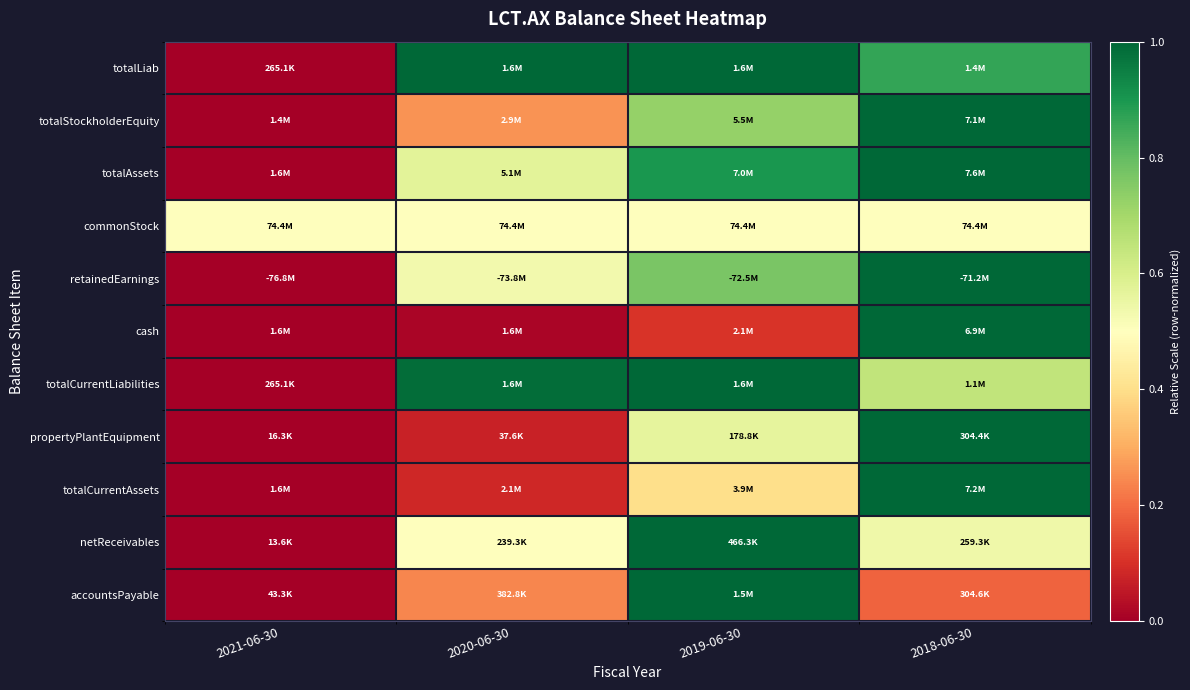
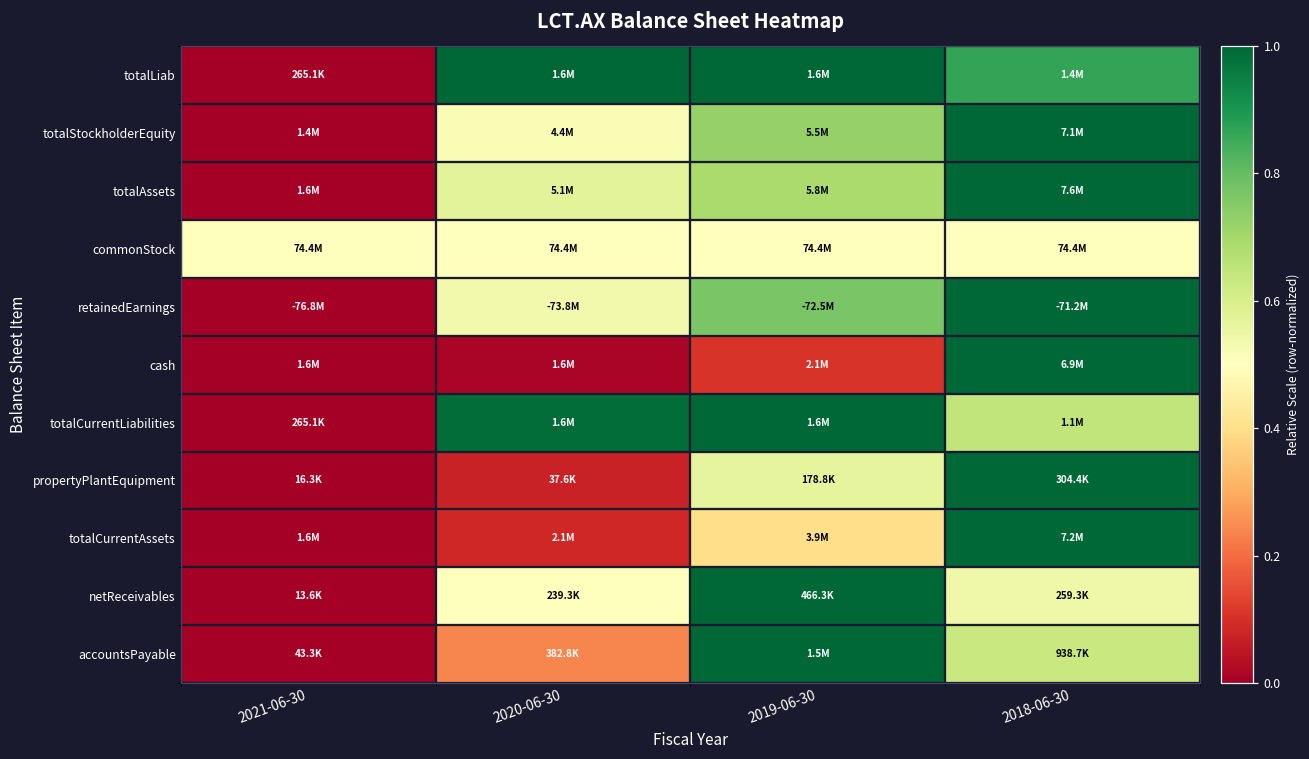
  {
    "totalLiab": {
      "2021-06-30": "265.1K",
      "2020-06-30": "1.6M",
      "2019-06-30": "1.6M",
      "2018-06-30": "1.4M"
    },
    "totalStockholderEquity": {
      "2021-06-30": "1.4M",
-     "2020-06-30": "2.9M",
+     "2020-06-30": "4.4M",
      "2019-06-30": "5.5M",
      "2018-06-30": "7.1M"
    },
    "totalAssets": {
      "2021-06-30": "1.6M",
      "2020-06-30": "5.1M",
-     "2019-06-30": "7.0M",
+     "2019-06-30": "5.8M",
      "2018-06-30": "7.6M"
    },
    "commonStock": {
      "2021-06-30": "74.4M",
      "2020-06-30": "74.4M",
      "2019-06-30": "74.4M",
      "2018-06-30": "74.4M"
    },
    "retainedEarnings": {
      "2021-06-30": "-76.8M",
      "2020-06-30": "-73.8M",
      "2019-06-30": "-72.5M",
      "2018-06-30": "-71.2M"
    },
    "cash": {
      "2021-06-30": "1.6M",
      "2020-06-30": "1.6M",
      "2019-06-30": "2.1M",
      "2018-06-30": "6.9M"
    },
    "totalCurrentLiabilities": {
      "2021-06-30": "265.1K",
      "2020-06-30": "1.6M",
      "2019-06-30": "1.6M",
      "2018-06-30": "1.1M"
    },
    "propertyPlantEquipment": {
      "2021-06-30": "16.3K",
      "2020-06-30": "37.6K",
      "2019-06-30": "178.8K",
      "2018-06-30": "304.4K"
    },
    "totalCurrentAssets": {
      "2021-06-30": "1.6M",
      "2020-06-30": "2.1M",
      "2019-06-30": "3.9M",
      "2018-06-30": "7.2M"
    },
    "netReceivables": {
      "2021-06-30": "13.6K",
      "2020-06-30": "239.3K",
      "2019-06-30": "466.3K",
      "2018-06-30": "259.3K"
    },
    "accountsPayable": {
      "2021-06-30": "43.3K",
      "2020-06-30": "382.8K",
      "2019-06-30": "1.5M",
-     "2018-06-30": "304.6K"
+     "2018-06-30": "938.7K"
    }
  }
